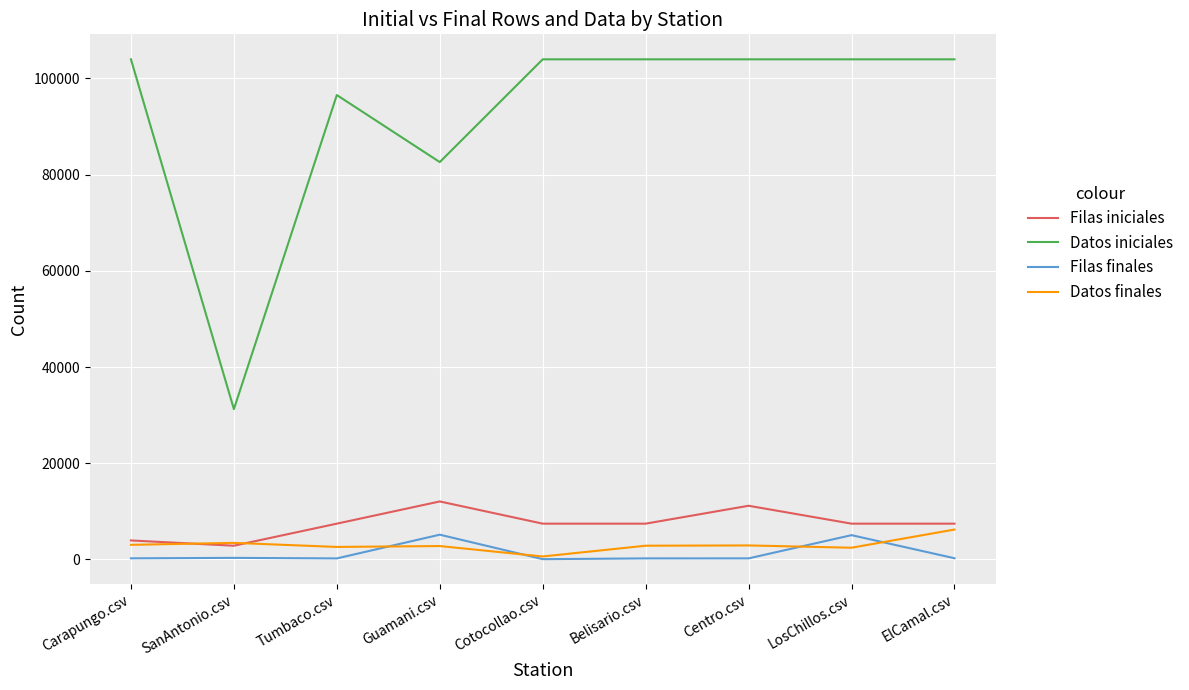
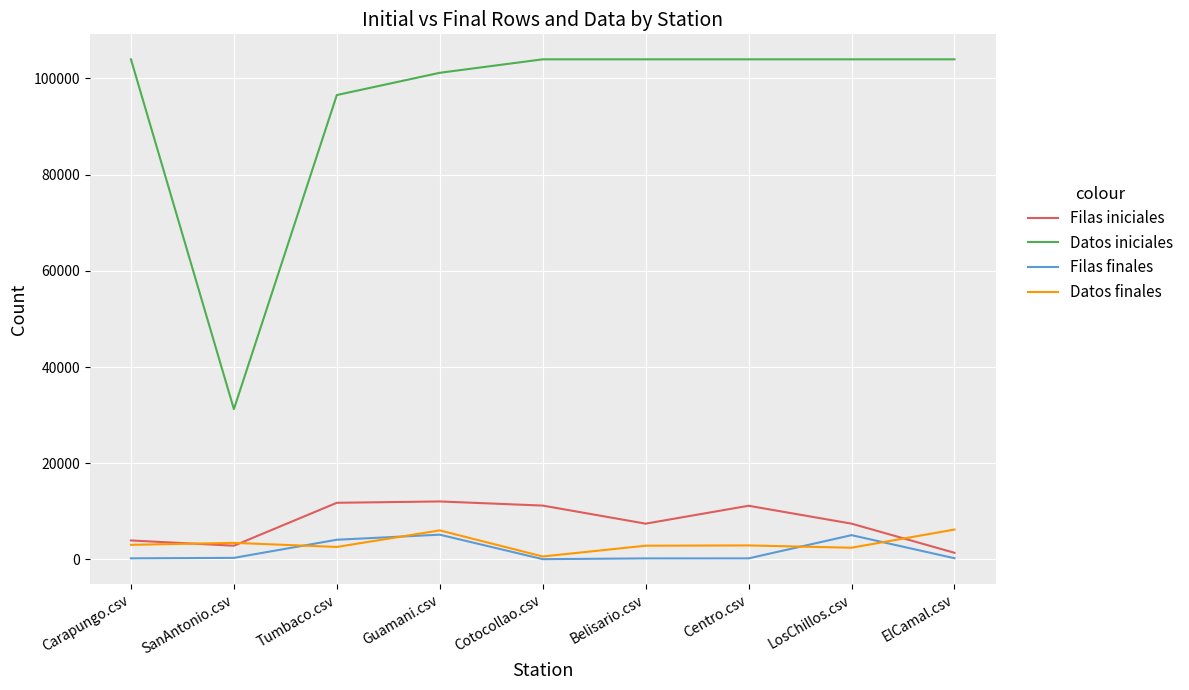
  {
    "Filas iniciales": {
      "Carapungo.csv": 4000,
      "SanAntonio.csv": 3000,
-     "Tumbaco.csv": 7000,
+     "Tumbaco.csv": 12000,
      "Guamani.csv": 12000,
-     "Cotocollao.csv": 7000,
+     "Cotocollao.csv": 11000,
      "Belisario.csv": 7000,
      "Centro.csv": 11000,
      "LosChillos.csv": 7000,
-     "ElCamal.csv": 7000
+     "ElCamal.csv": 1000
    },
    "Datos iniciales": {
      "Carapungo.csv": 104000,
      "SanAntonio.csv": 31000,
      "Tumbaco.csv": 97000,
-     "Guamani.csv": 83000,
+     "Guamani.csv": 101000,
      "Cotocollao.csv": 104000,
      "Belisario.csv": 104000,
      "Centro.csv": 104000,
      "LosChillos.csv": 104000,
      "ElCamal.csv": 104000
    },
    "Filas finales": {
      "Carapungo.csv": 0,
      "SanAntonio.csv": 0,
-     "Tumbaco.csv": 0,
+     "Tumbaco.csv": 4000,
      "Guamani.csv": 5000,
      "Cotocollao.csv": 0,
      "Belisario.csv": 0,
      "Centro.csv": 0,
      "LosChillos.csv": 5000,
      "ElCamal.csv": 0
    },
    "Datos finales": {
      "Carapungo.csv": 3000,
      "SanAntonio.csv": 3000,
      "Tumbaco.csv": 3000,
-     "Guamani.csv": 3000,
+     "Guamani.csv": 6000,
      "Cotocollao.csv": 1000,
      "Belisario.csv": 3000,
      "Centro.csv": 3000,
      "LosChillos.csv": 2000,
      "ElCamal.csv": 6000
    }
  }
